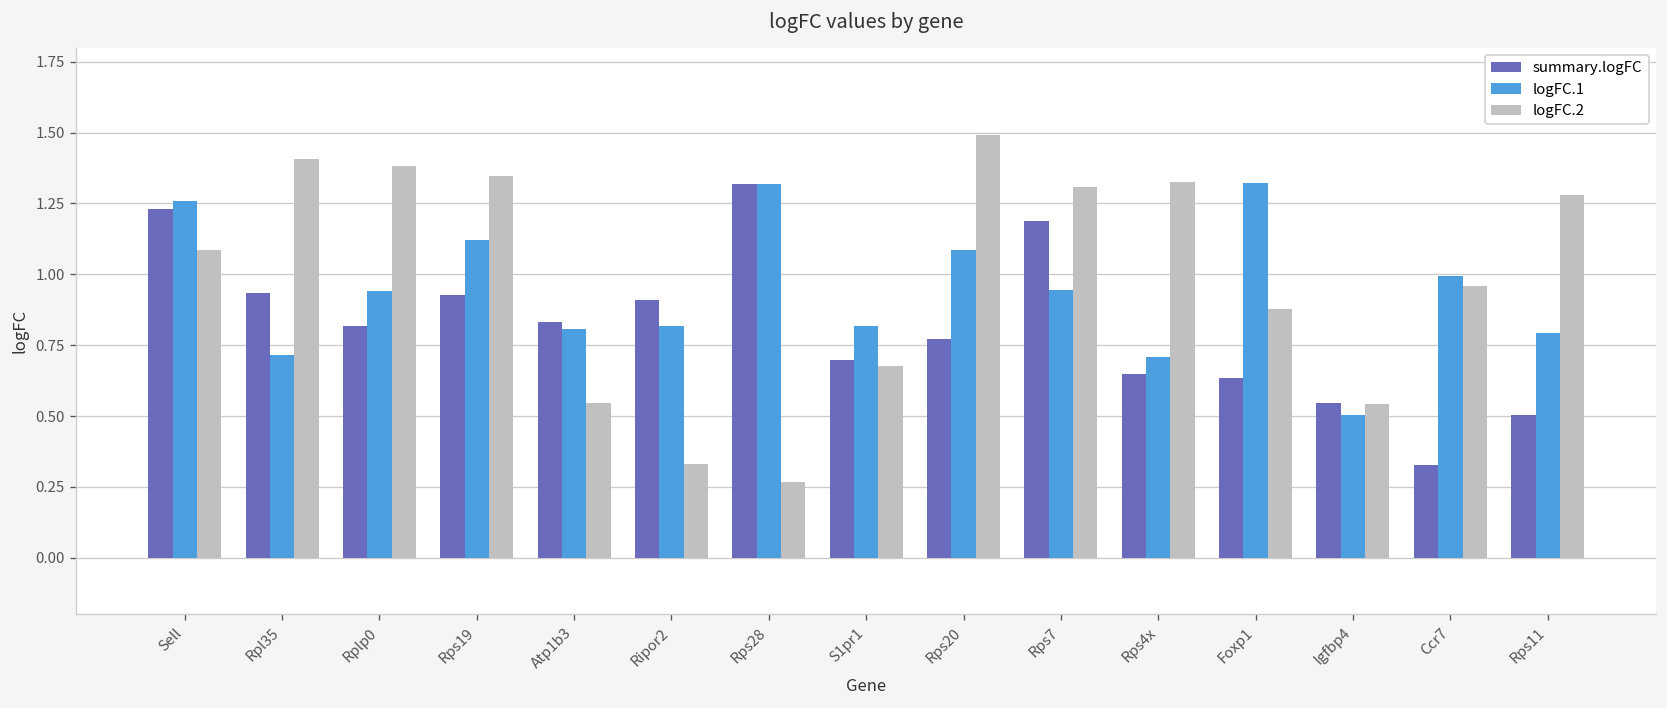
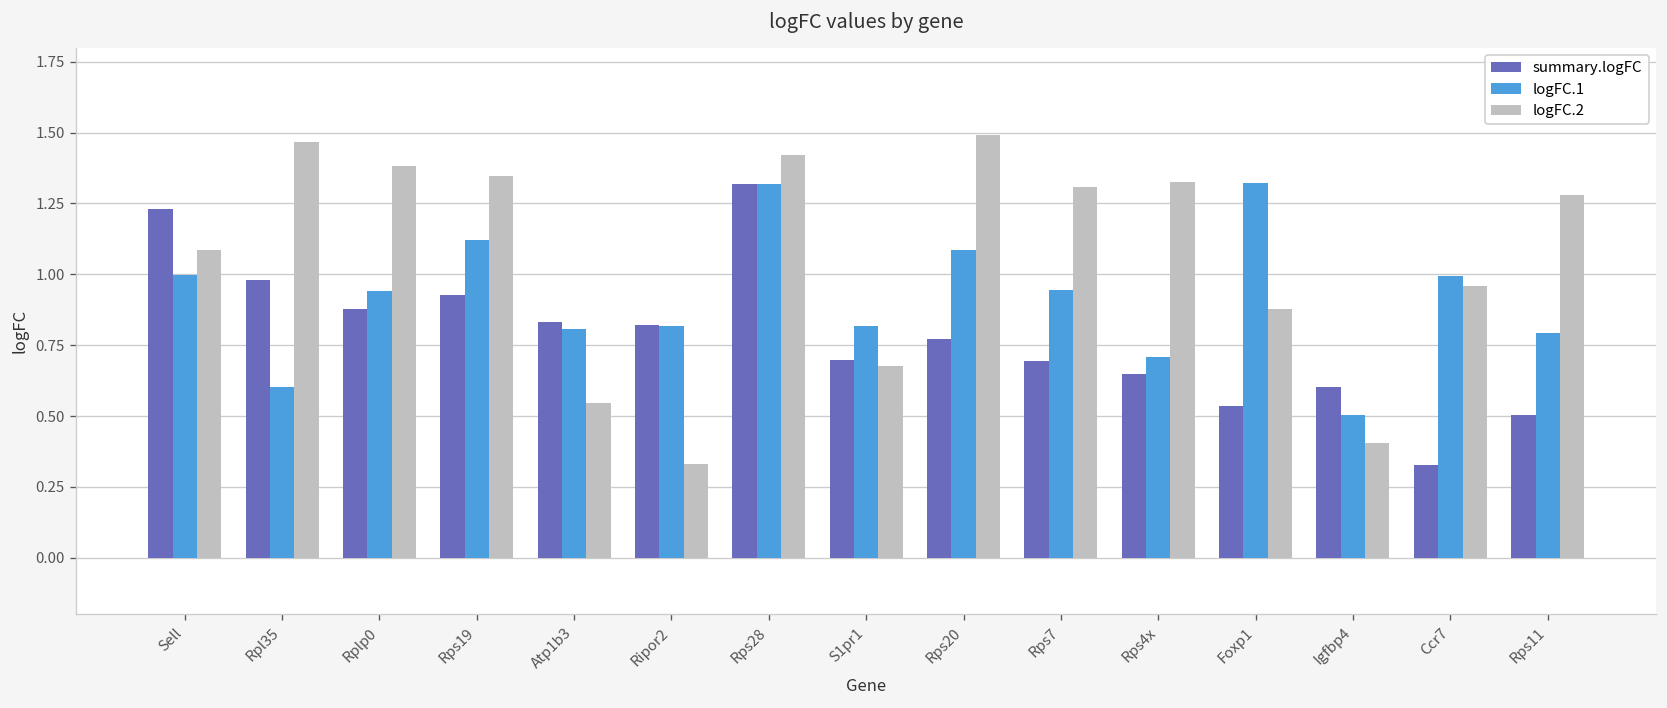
  {
    "summary.logFC": {
      "Sell": 1.23,
-     "Rpl35": 0.93,
-     "Rplp0": 0.82,
+     "Rpl35": 0.98,
+     "Rplp0": 0.88,
      "Rps19": 0.93,
      "Atp1b3": 0.83,
-     "Ripor2": 0.91,
+     "Ripor2": 0.82,
      "Rps28": 1.32,
      "S1pr1": 0.70,
      "Rps20": 0.77,
-     "Rps7": 1.19,
+     "Rps7": 0.69,
      "Rps4x": 0.65,
-     "Foxp1": 0.64,
-     "Igfbp4": 0.55,
+     "Foxp1": 0.53,
+     "Igfbp4": 0.60,
      "Ccr7": 0.33,
      "Rps11": 0.50
    },
    "logFC.1": {
-     "Sell": 1.26,
-     "Rpl35": 0.72,
+     "Sell": 1.00,
+     "Rpl35": 0.60,
      "Rplp0": 0.94,
      "Rps19": 1.12,
      "Atp1b3": 0.81,
      "Ripor2": 0.82,
      "Rps28": 1.32,
      "S1pr1": 0.82,
      "Rps20": 1.09,
      "Rps7": 0.94,
      "Rps4x": 0.71,
      "Foxp1": 1.32,
      "Igfbp4": 0.50,
      "Ccr7": 0.99,
      "Rps11": 0.79
    },
    "logFC.2": {
      "Sell": 1.08,
-     "Rpl35": 1.41,
+     "Rpl35": 1.47,
      "Rplp0": 1.38,
      "Rps19": 1.35,
      "Atp1b3": 0.55,
      "Ripor2": 0.33,
-     "Rps28": 0.27,
+     "Rps28": 1.42,
      "S1pr1": 0.68,
      "Rps20": 1.49,
      "Rps7": 1.31,
      "Rps4x": 1.32,
      "Foxp1": 0.88,
-     "Igfbp4": 0.54,
+     "Igfbp4": 0.40,
      "Ccr7": 0.96,
      "Rps11": 1.28
    }
  }
